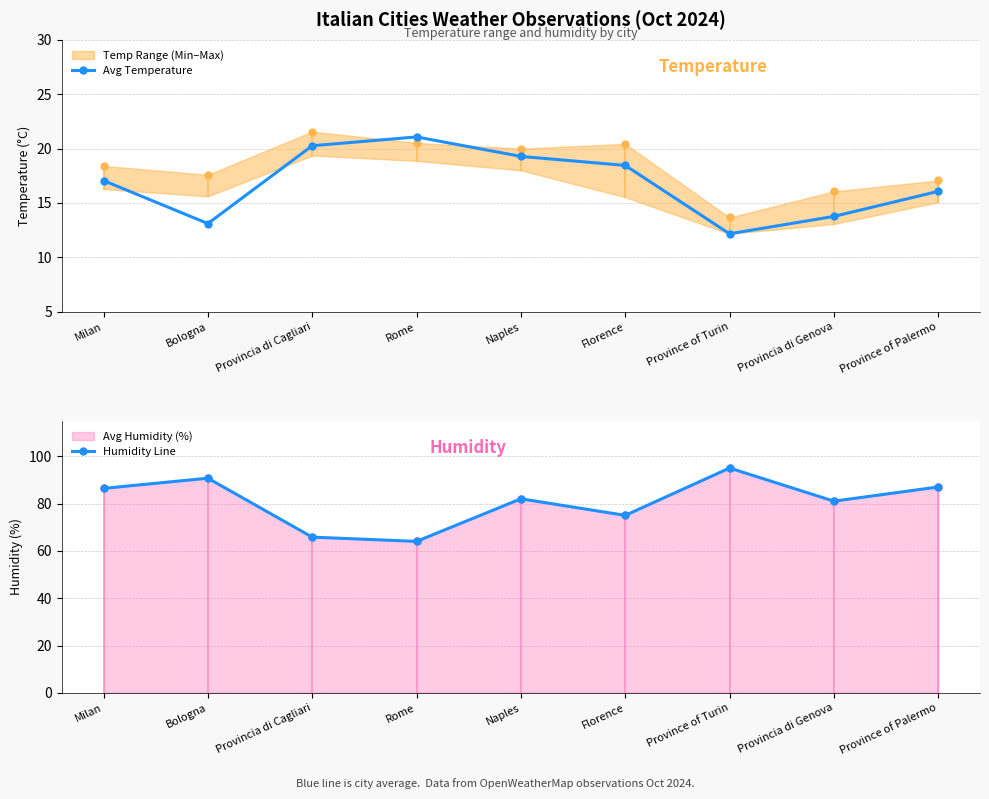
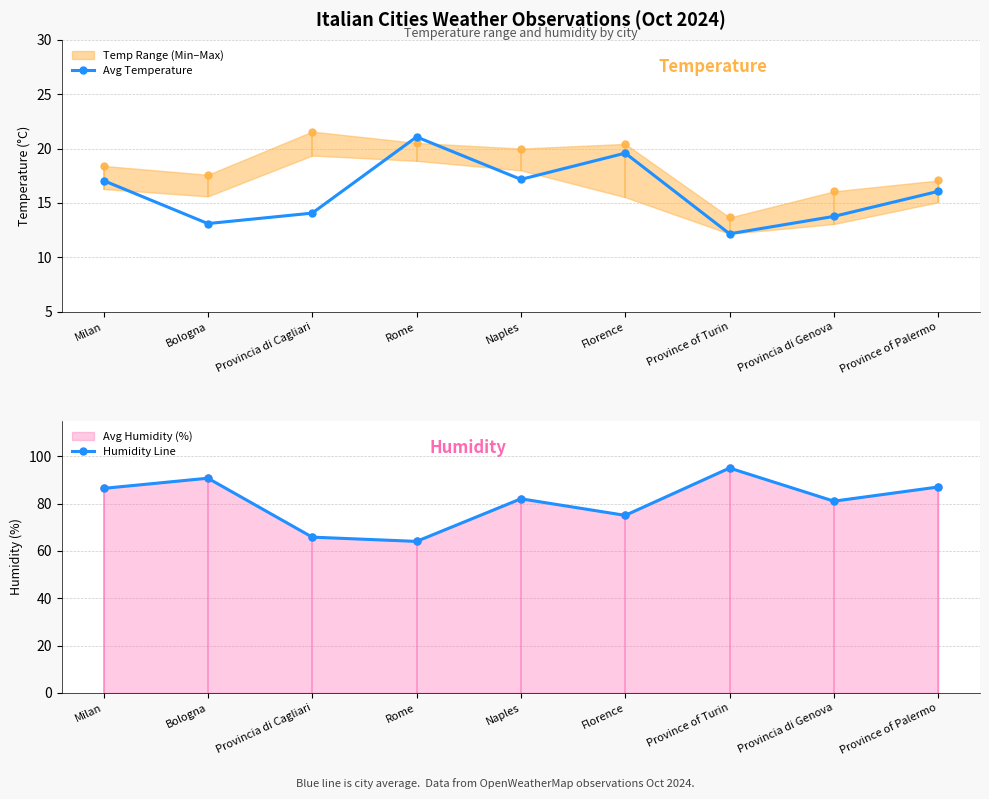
  {
    "Italian Cities Weather Observations (Oct 2024)": {
      "Avg Temperature": {
        "Milan": 17.1,
        "Bologna": 13.1,
-       "Provincia di Cagliari": 20.3,
+       "Provincia di Cagliari": 14.1,
        "Rome": 21.1,
-       "Naples": 19.3,
-       "Florence": 18.5,
+       "Naples": 17.2,
+       "Florence": 19.6,
        "Provincia di Genova": 13.8,
        "Province of Palermo": 16.1
      }
    }
  }
